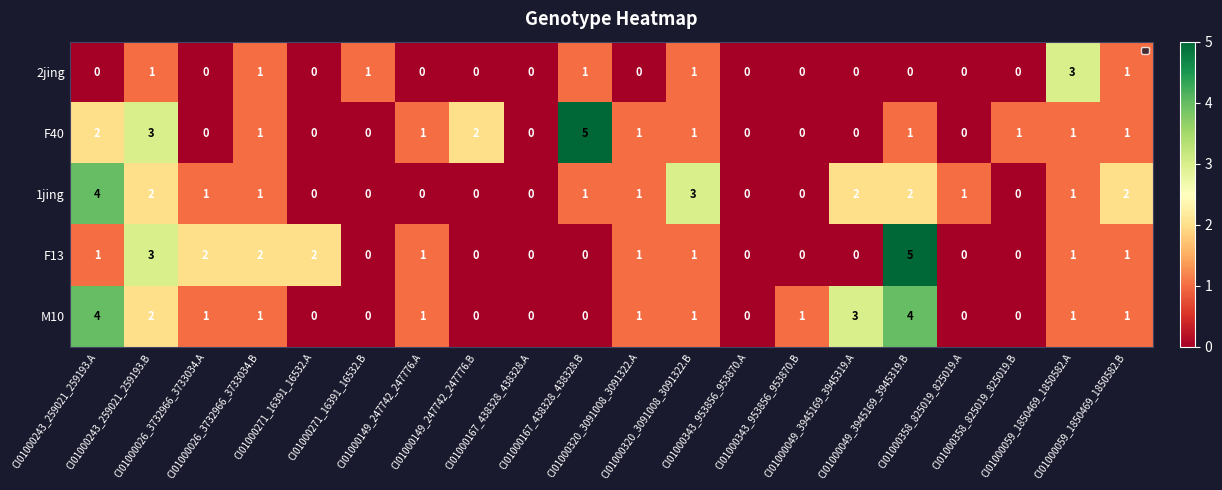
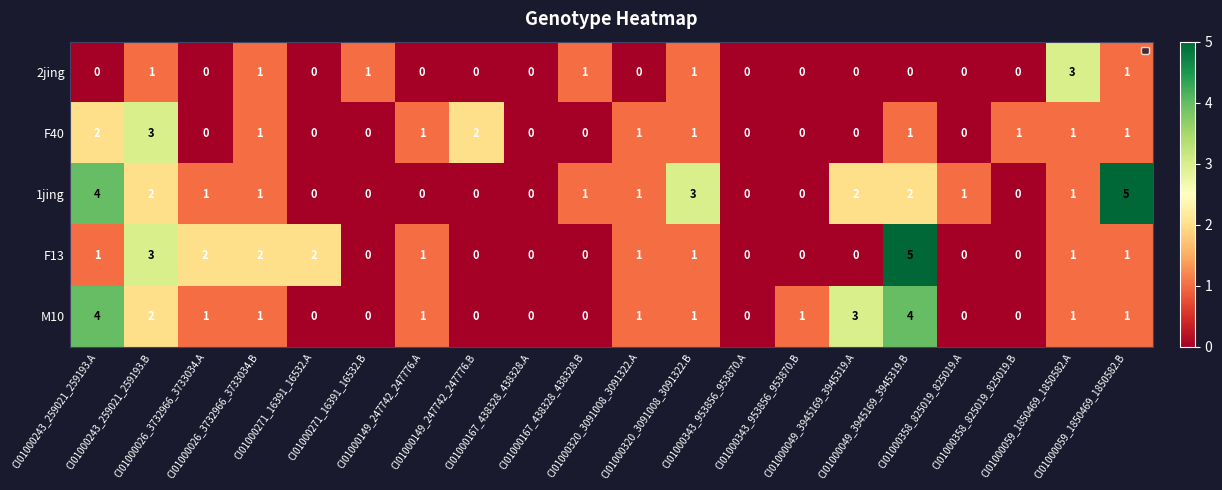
  {
    "2jing": {
      "CI01000243_259021_259193.A": 0,
      "CI01000243_259021_259193.B": 1,
      "CI01000026_3732966_3733034.A": 0,
      "CI01000026_3732966_3733034.B": 1,
      "CI01000271_16391_16532.A": 0,
      "CI01000271_16391_16532.B": 1,
      "CI01000149_247742_247776.A": 0,
      "CI01000149_247742_247776.B": 0,
      "CI01000167_438328_438328.A": 0,
      "CI01000167_438328_438328.B": 1,
      "CI01000320_3091008_3091322.A": 0,
      "CI01000320_3091008_3091322.B": 1,
      "CI01000343_953856_953870.A": 0,
      "CI01000343_953856_953870.B": 0,
      "CI01000049_3945169_3945319.A": 0,
      "CI01000049_3945169_3945319.B": 0,
      "CI01000358_825019_825019.A": 0,
      "CI01000358_825019_825019.B": 0,
      "CI01000059_1850469_1850582.A": 3,
      "CI01000059_1850469_1850582.B": 1
    },
    "F40": {
      "CI01000243_259021_259193.A": 2,
      "CI01000243_259021_259193.B": 3,
      "CI01000026_3732966_3733034.A": 0,
      "CI01000026_3732966_3733034.B": 1,
      "CI01000271_16391_16532.A": 0,
      "CI01000271_16391_16532.B": 0,
      "CI01000149_247742_247776.A": 1,
      "CI01000149_247742_247776.B": 2,
      "CI01000167_438328_438328.A": 0,
-     "CI01000167_438328_438328.B": 5,
+     "CI01000167_438328_438328.B": 0,
      "CI01000320_3091008_3091322.A": 1,
      "CI01000320_3091008_3091322.B": 1,
      "CI01000343_953856_953870.A": 0,
      "CI01000343_953856_953870.B": 0,
      "CI01000049_3945169_3945319.A": 0,
      "CI01000049_3945169_3945319.B": 1,
      "CI01000358_825019_825019.A": 0,
      "CI01000358_825019_825019.B": 1,
      "CI01000059_1850469_1850582.A": 1,
      "CI01000059_1850469_1850582.B": 1
    },
    "1jing": {
      "CI01000243_259021_259193.A": 4,
      "CI01000243_259021_259193.B": 2,
      "CI01000026_3732966_3733034.A": 1,
      "CI01000026_3732966_3733034.B": 1,
      "CI01000271_16391_16532.A": 0,
      "CI01000271_16391_16532.B": 0,
      "CI01000149_247742_247776.A": 0,
      "CI01000149_247742_247776.B": 0,
      "CI01000167_438328_438328.A": 0,
      "CI01000167_438328_438328.B": 1,
      "CI01000320_3091008_3091322.A": 1,
      "CI01000320_3091008_3091322.B": 3,
      "CI01000343_953856_953870.A": 0,
      "CI01000343_953856_953870.B": 0,
      "CI01000049_3945169_3945319.A": 2,
      "CI01000049_3945169_3945319.B": 2,
      "CI01000358_825019_825019.A": 1,
      "CI01000358_825019_825019.B": 0,
      "CI01000059_1850469_1850582.A": 1,
-     "CI01000059_1850469_1850582.B": 2
+     "CI01000059_1850469_1850582.B": 5
    },
    "F13": {
      "CI01000243_259021_259193.A": 1,
      "CI01000243_259021_259193.B": 3,
      "CI01000026_3732966_3733034.A": 2,
      "CI01000026_3732966_3733034.B": 2,
      "CI01000271_16391_16532.A": 2,
      "CI01000271_16391_16532.B": 0,
      "CI01000149_247742_247776.A": 1,
      "CI01000149_247742_247776.B": 0,
      "CI01000167_438328_438328.A": 0,
      "CI01000167_438328_438328.B": 0,
      "CI01000320_3091008_3091322.A": 1,
      "CI01000320_3091008_3091322.B": 1,
      "CI01000343_953856_953870.A": 0,
      "CI01000343_953856_953870.B": 0,
      "CI01000049_3945169_3945319.A": 0,
      "CI01000049_3945169_3945319.B": 5,
      "CI01000358_825019_825019.A": 0,
      "CI01000358_825019_825019.B": 0,
      "CI01000059_1850469_1850582.A": 1,
      "CI01000059_1850469_1850582.B": 1
    },
    "M10": {
      "CI01000243_259021_259193.A": 4,
      "CI01000243_259021_259193.B": 2,
      "CI01000026_3732966_3733034.A": 1,
      "CI01000026_3732966_3733034.B": 1,
      "CI01000271_16391_16532.A": 0,
      "CI01000271_16391_16532.B": 0,
      "CI01000149_247742_247776.A": 1,
      "CI01000149_247742_247776.B": 0,
      "CI01000167_438328_438328.A": 0,
      "CI01000167_438328_438328.B": 0,
      "CI01000320_3091008_3091322.A": 1,
      "CI01000320_3091008_3091322.B": 1,
      "CI01000343_953856_953870.A": 0,
      "CI01000343_953856_953870.B": 1,
      "CI01000049_3945169_3945319.A": 3,
      "CI01000049_3945169_3945319.B": 4,
      "CI01000358_825019_825019.A": 0,
      "CI01000358_825019_825019.B": 0,
      "CI01000059_1850469_1850582.A": 1,
      "CI01000059_1850469_1850582.B": 1
    }
  }
